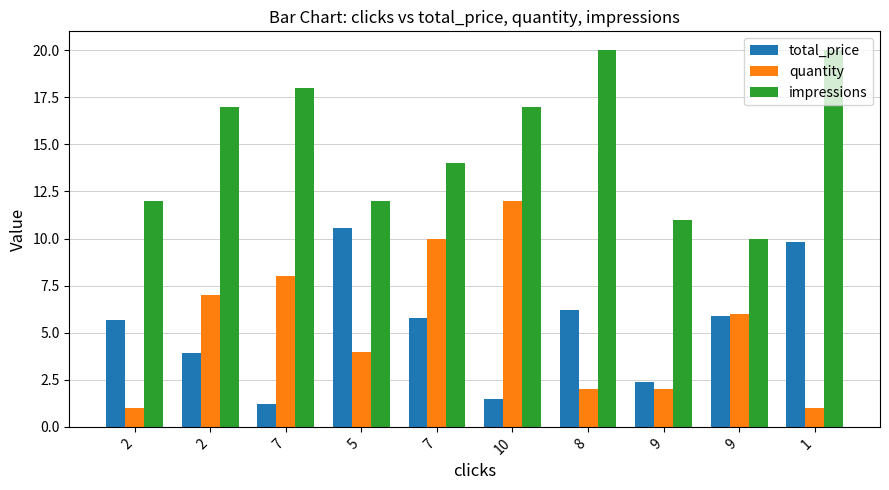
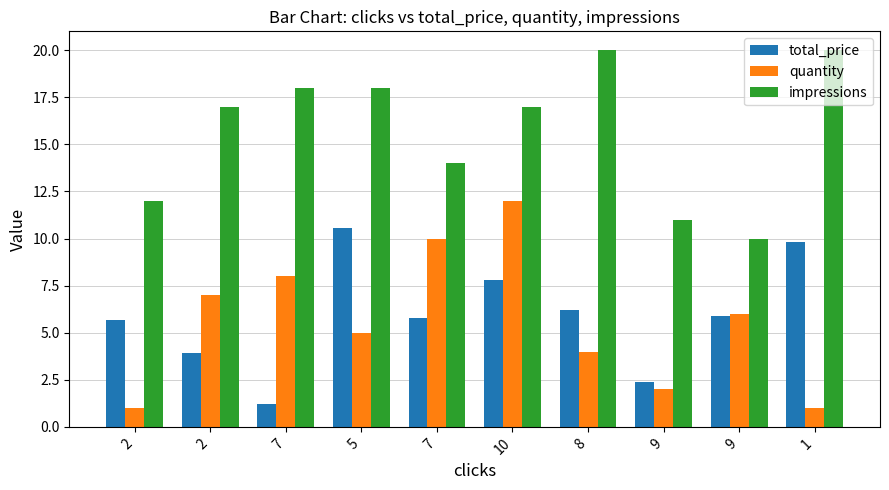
  {
    "total_price": {
      "5": 10.5,
-     "10": 1.5,
+     "10": 7.8,
      "8": 6.2,
      "1": 9.8
    },
    "quantity": {
-     "5": 4,
+     "5": 5,
      "10": 12,
-     "8": 2,
+     "8": 4,
      "1": 1
    },
    "impressions": {
-     "5": 12,
+     "5": 18,
      "10": 17,
      "8": 20
    }
  }
